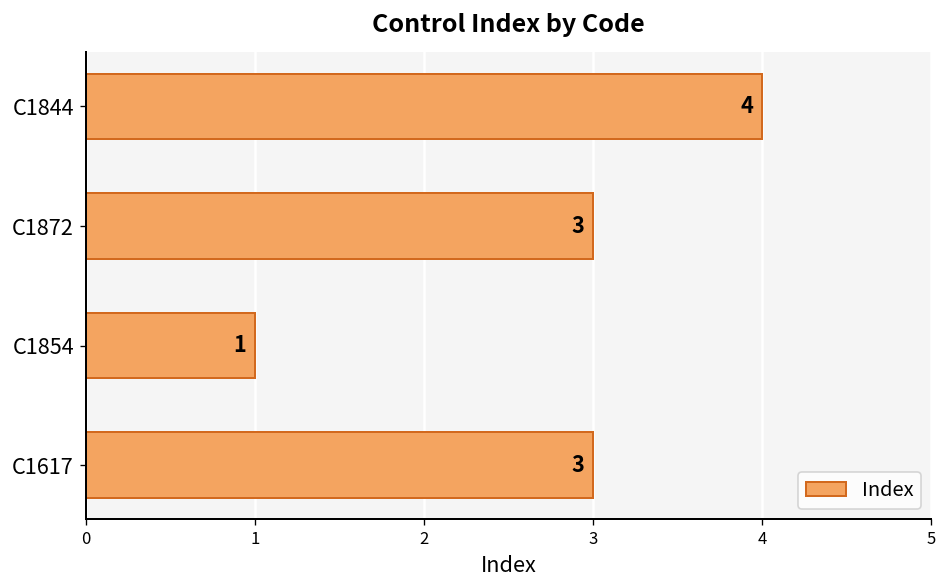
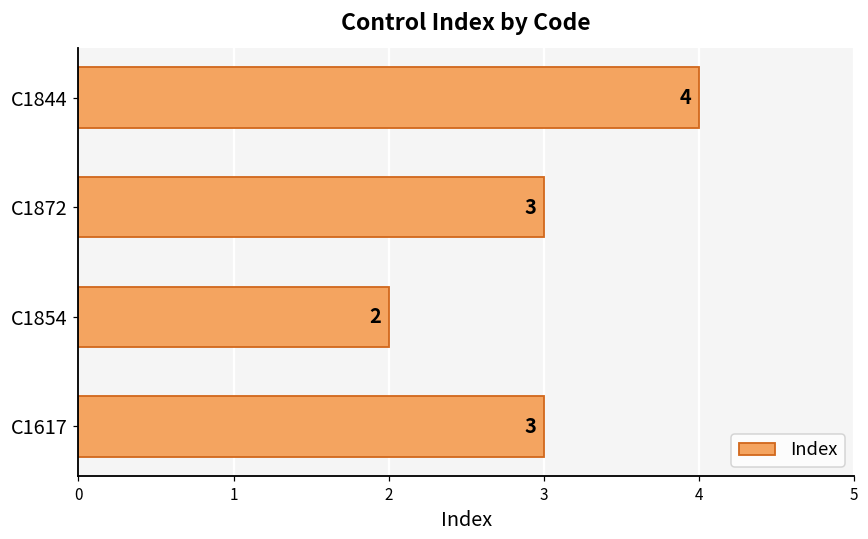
  {
    "C1844": 4,
    "C1872": 3,
-   "C1854": 1,
+   "C1854": 2,
    "C1617": 3
  }
